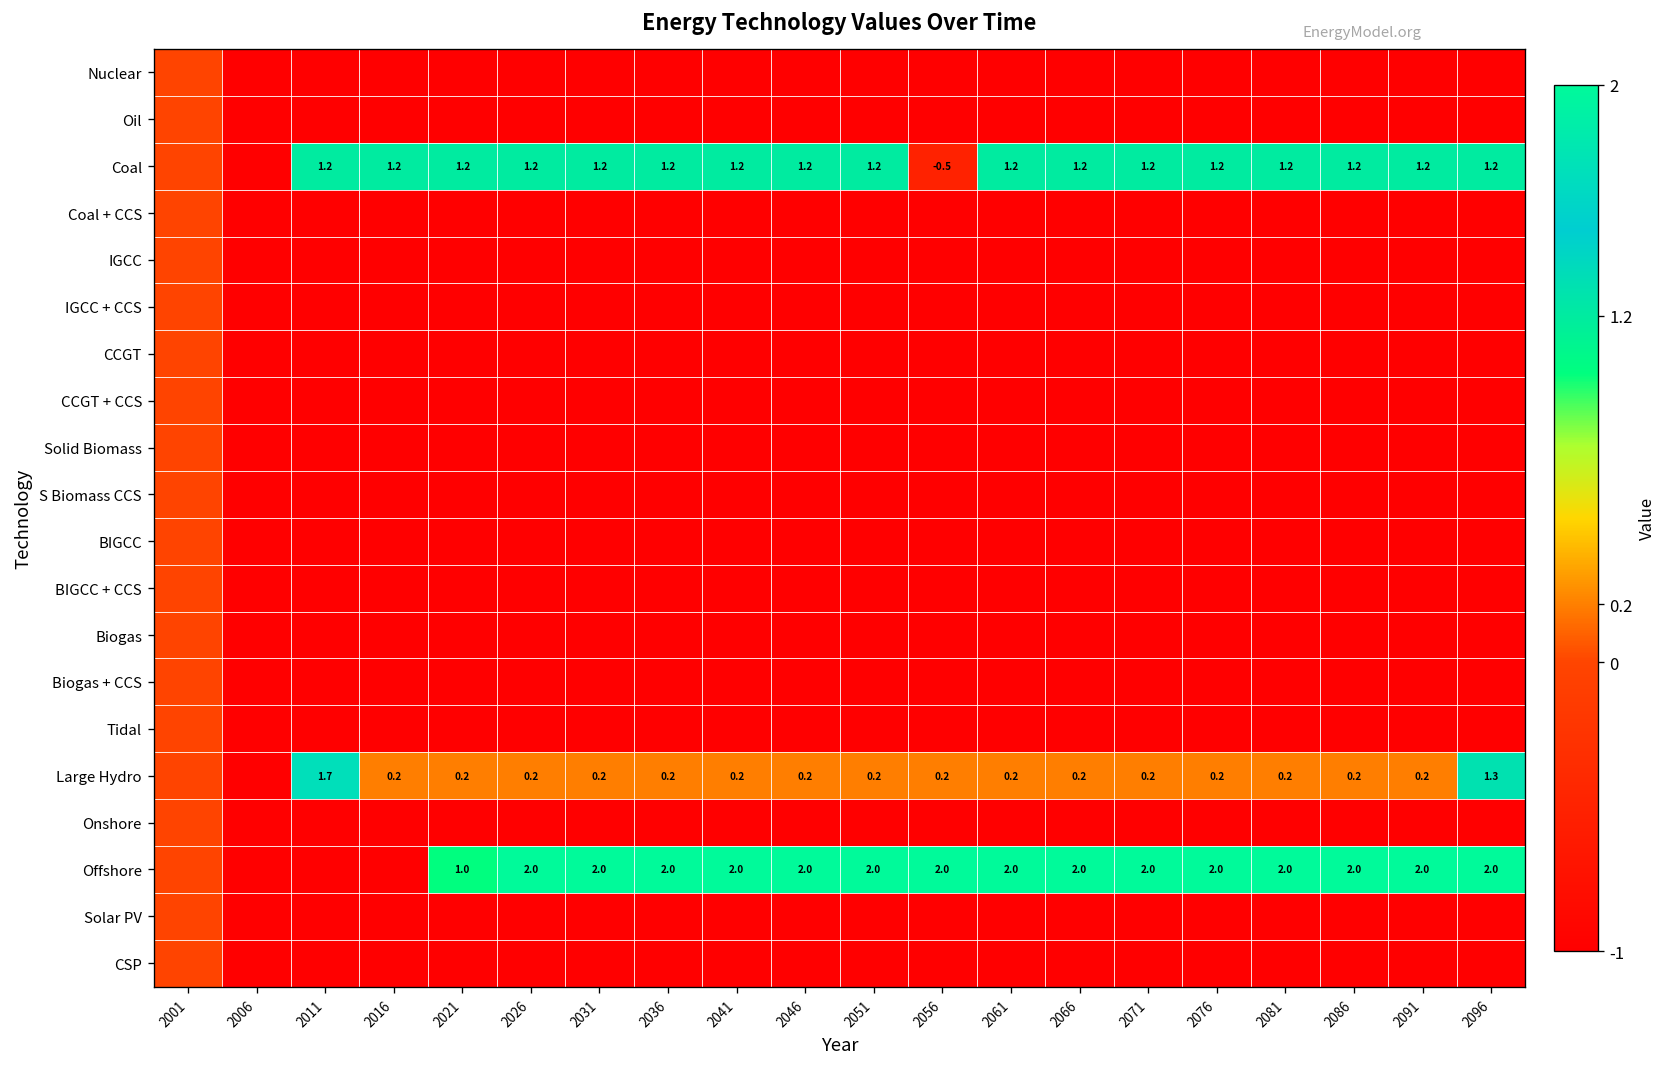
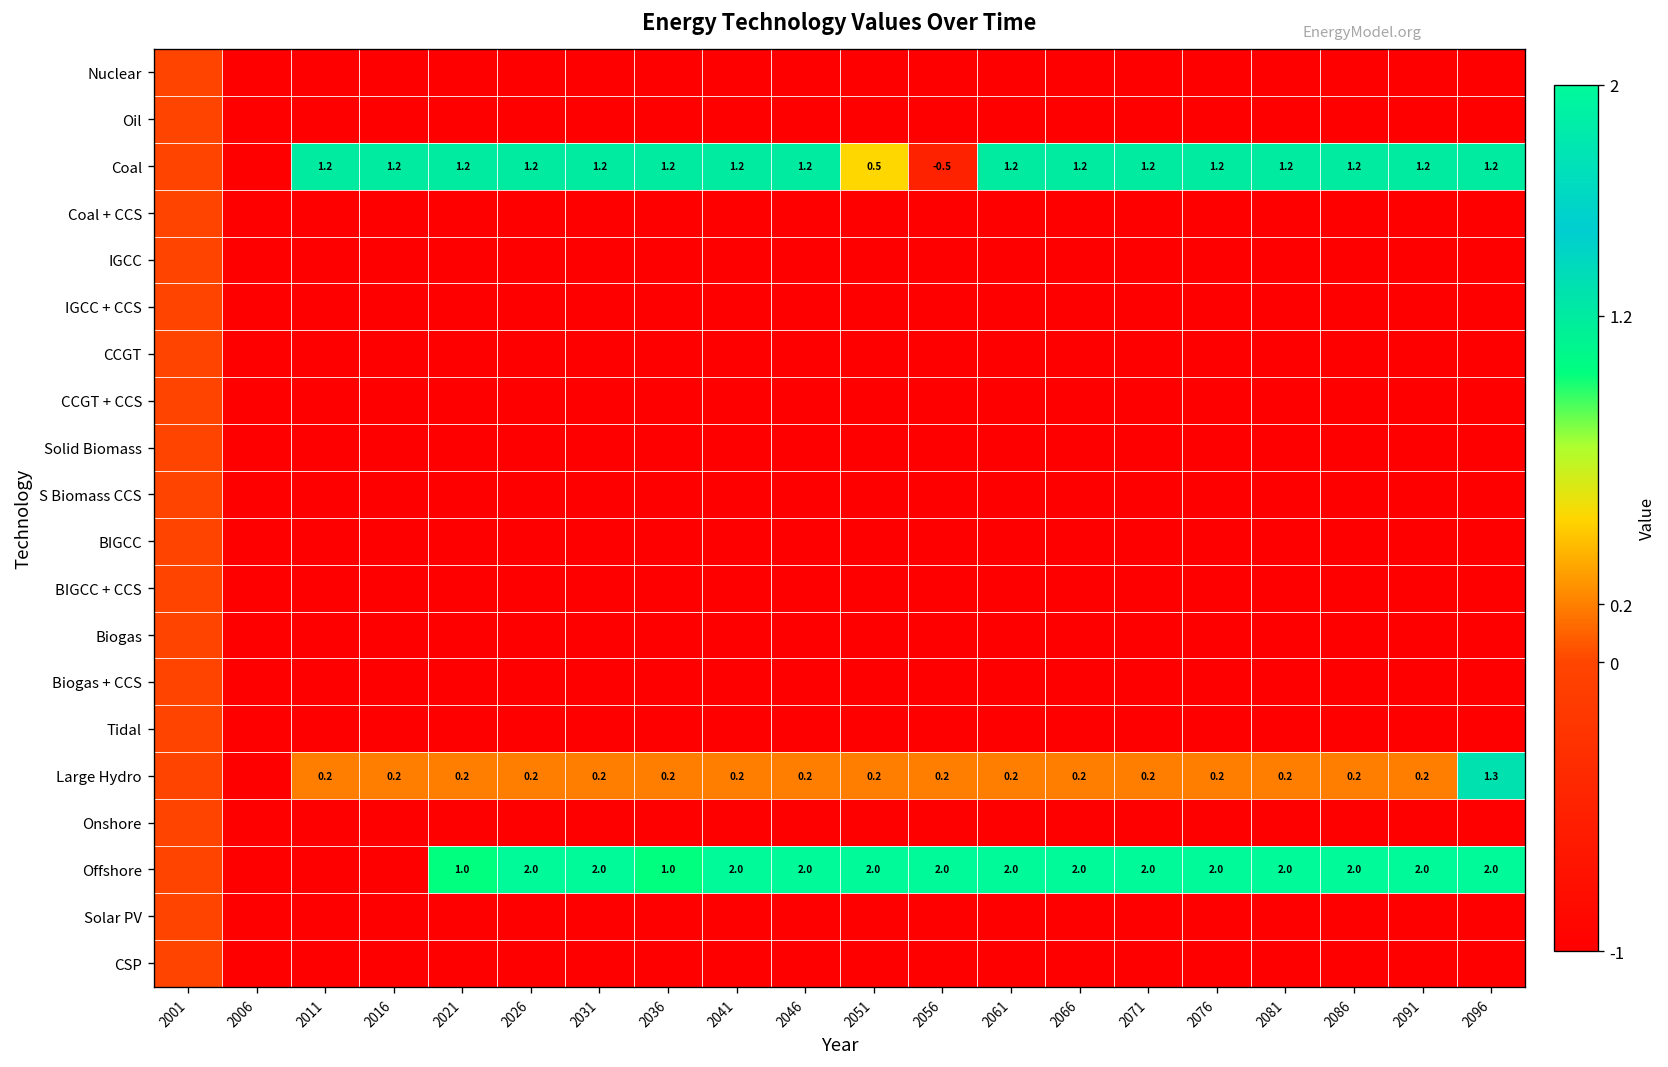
  {
    "Coal": {
      "2011": 1.2,
      "2016": 1.2,
      "2021": 1.2,
      "2026": 1.2,
      "2031": 1.2,
      "2036": 1.2,
      "2041": 1.2,
      "2046": 1.2,
-     "2051": 1.2,
+     "2051": 0.5,
      "2056": -0.5,
      "2061": 1.2,
      "2066": 1.2,
      "2071": 1.2,
      "2076": 1.2,
      "2081": 1.2,
      "2086": 1.2,
      "2091": 1.2,
      "2096": 1.2
    },
    "Large Hydro": {
-     "2011": 1.7,
+     "2011": 0.2,
      "2016": 0.2,
      "2021": 0.2,
      "2026": 0.2,
      "2031": 0.2,
      "2036": 0.2,
      "2041": 0.2,
      "2046": 0.2,
      "2051": 0.2,
      "2056": 0.2,
      "2061": 0.2,
      "2066": 0.2,
      "2071": 0.2,
      "2076": 0.2,
      "2081": 0.2,
      "2086": 0.2,
      "2091": 0.2,
      "2096": 1.3
    },
    "Offshore": {
      "2021": 1.0,
      "2026": 2.0,
      "2031": 2.0,
-     "2036": 2.0,
+     "2036": 1.0,
      "2041": 2.0,
      "2046": 2.0,
      "2051": 2.0,
      "2056": 2.0,
      "2061": 2.0,
      "2066": 2.0,
      "2071": 2.0,
      "2076": 2.0,
      "2081": 2.0,
      "2086": 2.0,
      "2091": 2.0,
      "2096": 2.0
    }
  }
